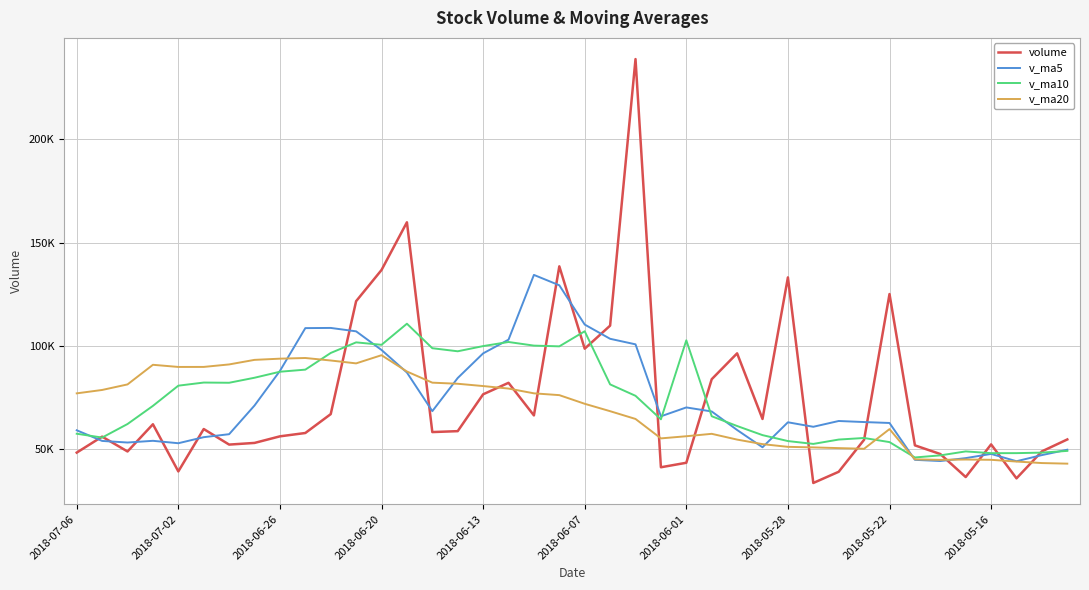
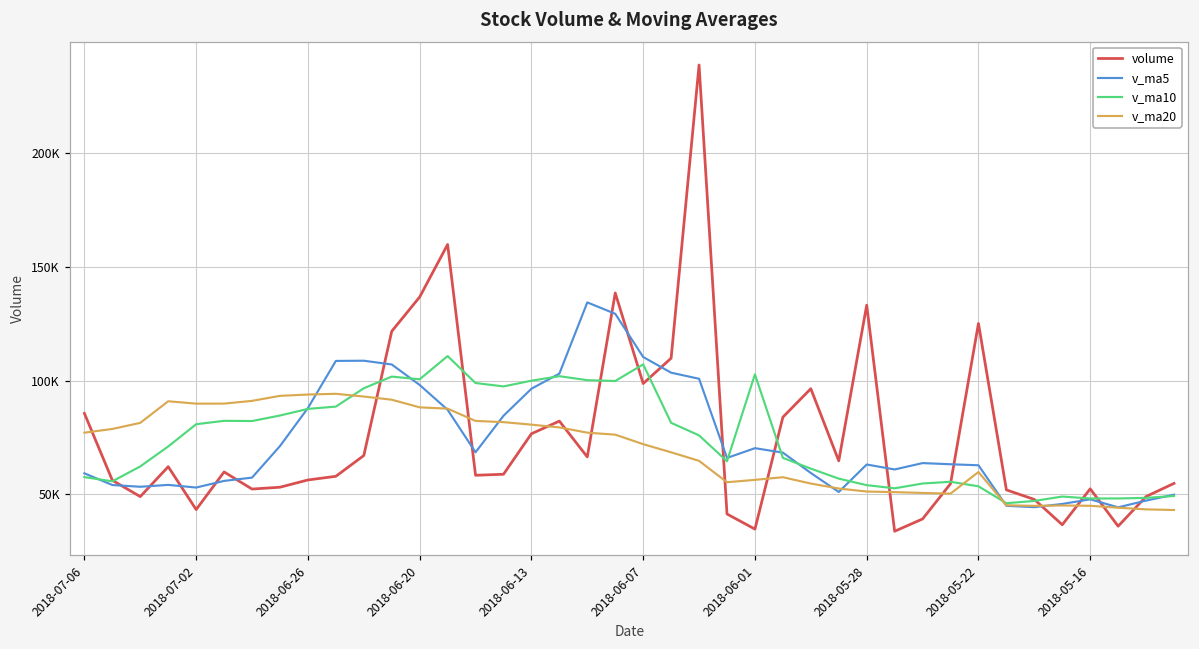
  {
    "volume": {
-     "2018-07-06": 48000,
-     "2018-07-02": 39000,
+     "2018-07-06": 86000,
+     "2018-07-02": 43000,
      "2018-06-26": 56000,
      "2018-06-20": 137000,
      "2018-06-13": 77000,
      "2018-06-07": 99000,
-     "2018-06-01": 43000,
+     "2018-06-01": 35000,
      "2018-05-28": 133000,
      "2018-05-22": 125000,
      "2018-05-16": 52000
    },
    "v_ma5": {
      "2018-07-06": 59000,
      "2018-07-02": 53000,
      "2018-06-20": 98000,
      "2018-06-13": 96000,
      "2018-06-07": 110000,
      "2018-06-01": 70000,
      "2018-05-28": 63000,
      "2018-05-22": 63000
    },
    "v_ma10": {
      "2018-07-06": 58000,
      "2018-07-02": 81000,
      "2018-06-20": 101000,
      "2018-06-13": 100000,
      "2018-06-07": 107000,
      "2018-06-01": 103000,
      "2018-05-28": 54000,
      "2018-05-22": 53000
    },
    "v_ma20": {
      "2018-07-06": 77000,
      "2018-07-02": 90000,
      "2018-06-26": 94000,
-     "2018-06-20": 96000,
+     "2018-06-20": 88000,
      "2018-06-13": 81000,
      "2018-06-07": 72000,
      "2018-06-01": 56000,
      "2018-05-28": 51000,
      "2018-05-22": 60000,
      "2018-05-16": 45000
    }
  }
